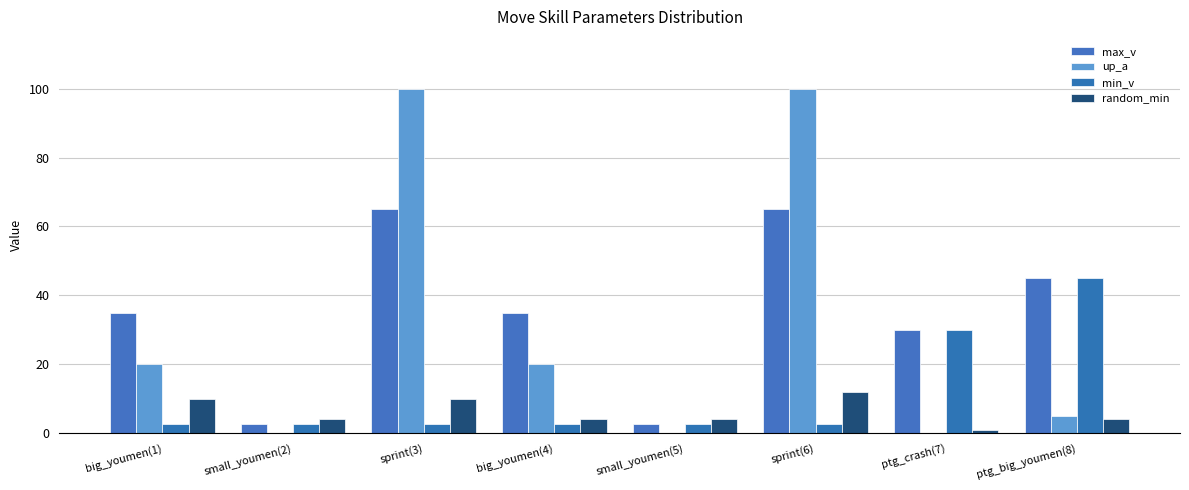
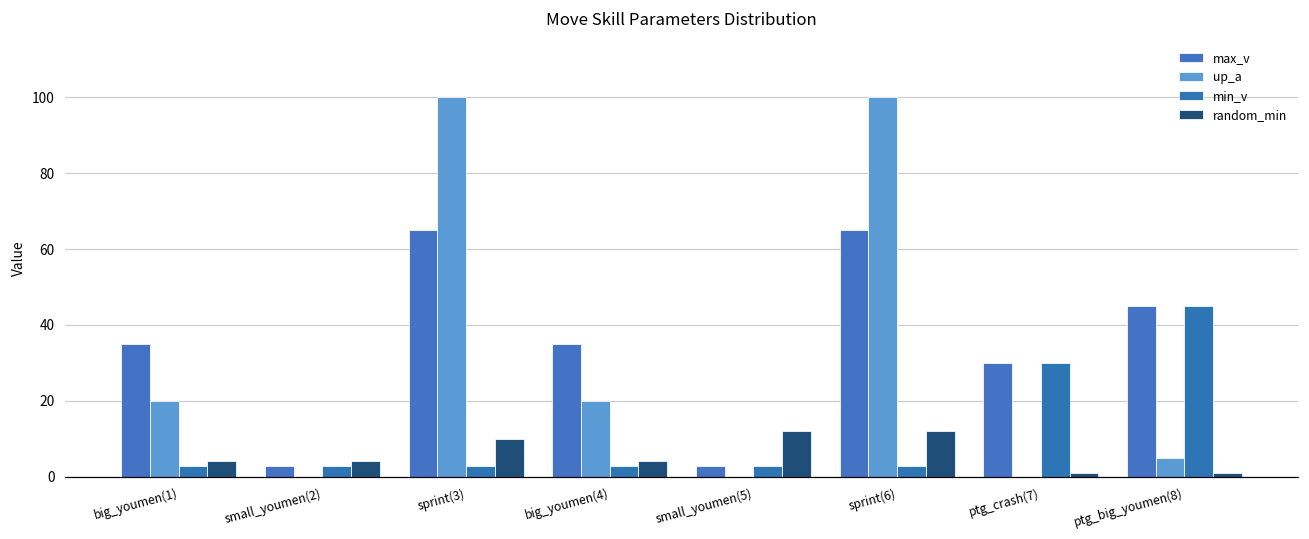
  {
    "random_min": {
-     "big_youmen(1)": 10,
+     "big_youmen(1)": 4,
      "small_youmen(2)": 4,
      "sprint(3)": 10,
      "big_youmen(4)": 4,
-     "small_youmen(5)": 4,
+     "small_youmen(5)": 12,
      "sprint(6)": 12,
      "ptg_crash(7)": 1,
-     "ptg_big_youmen(8)": 4
+     "ptg_big_youmen(8)": 1
    }
  }
